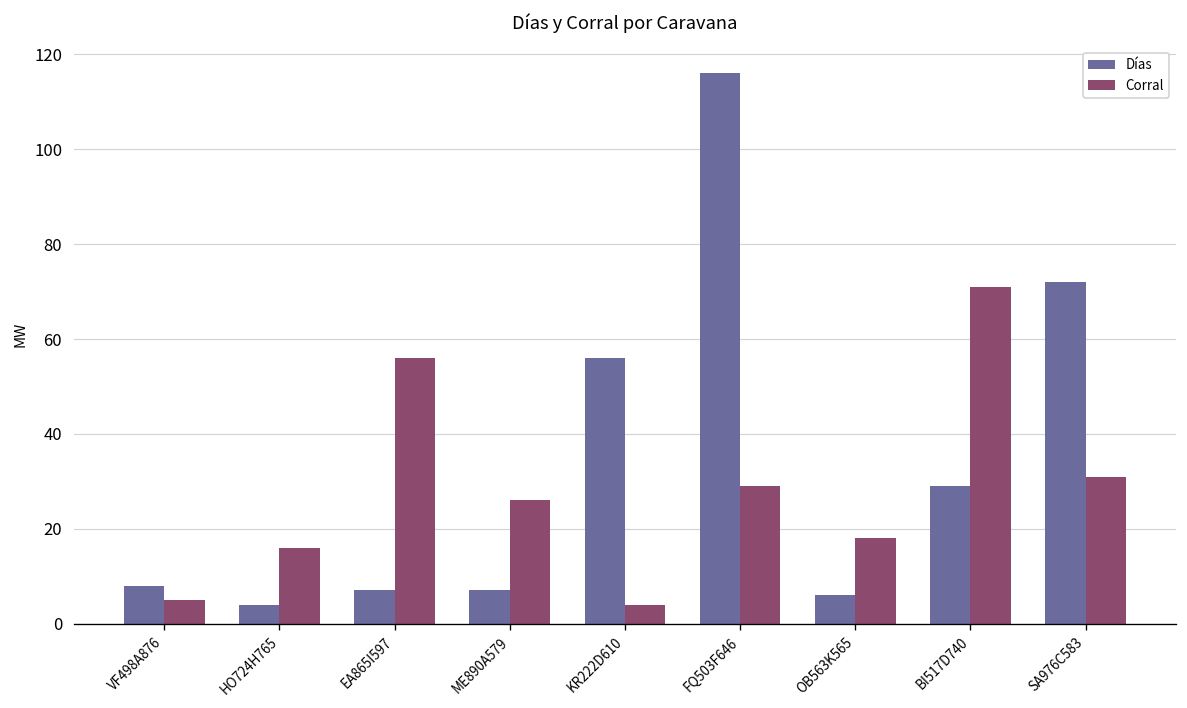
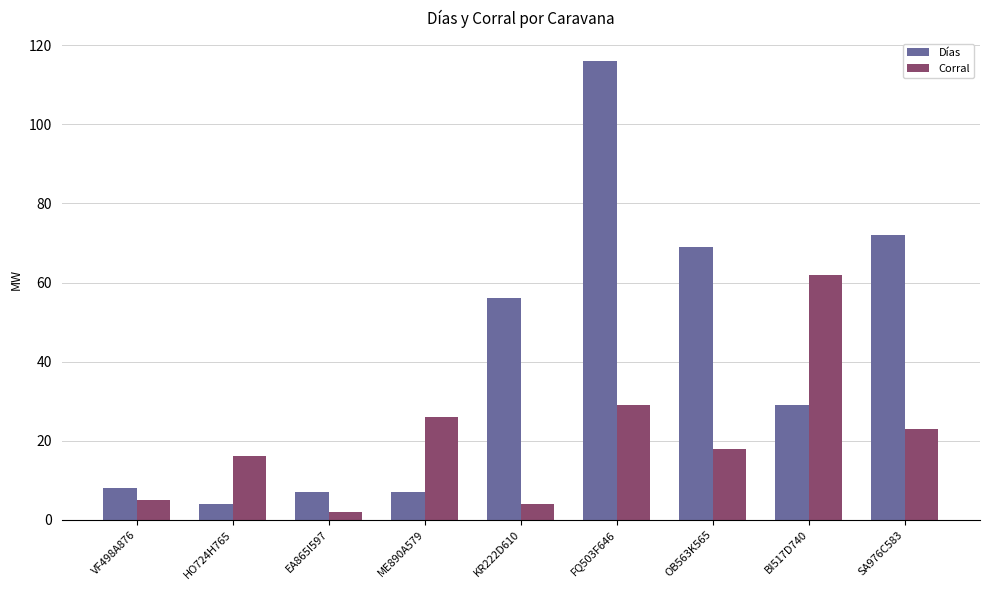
  {
    "Días": {
      "VF498A876": 8,
      "HO724H765": 4,
      "EA865I597": 7,
      "ME890A579": 7,
      "KR222D610": 56,
      "FQ503F646": 116,
-     "OB563K565": 6,
+     "OB563K565": 69,
      "BI517D740": 29,
      "SA976C583": 72
    },
    "Corral": {
      "VF498A876": 5,
      "HO724H765": 16,
-     "EA865I597": 56,
+     "EA865I597": 2,
      "ME890A579": 26,
      "KR222D610": 4,
      "FQ503F646": 29,
      "OB563K565": 18,
-     "BI517D740": 71,
-     "SA976C583": 31
+     "BI517D740": 62,
+     "SA976C583": 23
    }
  }
